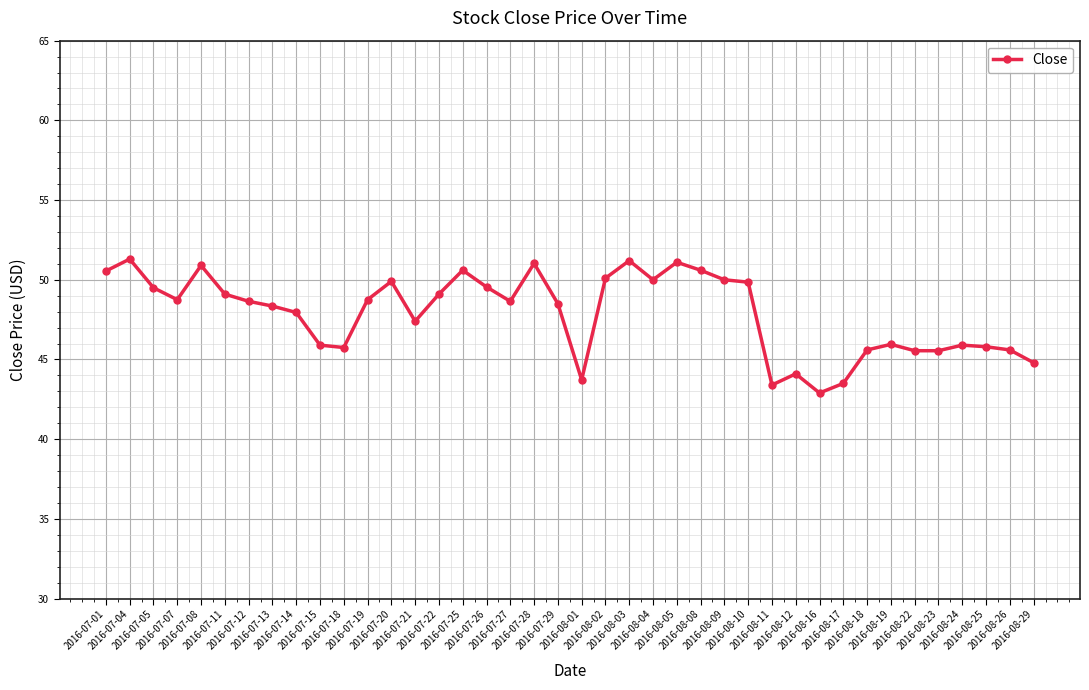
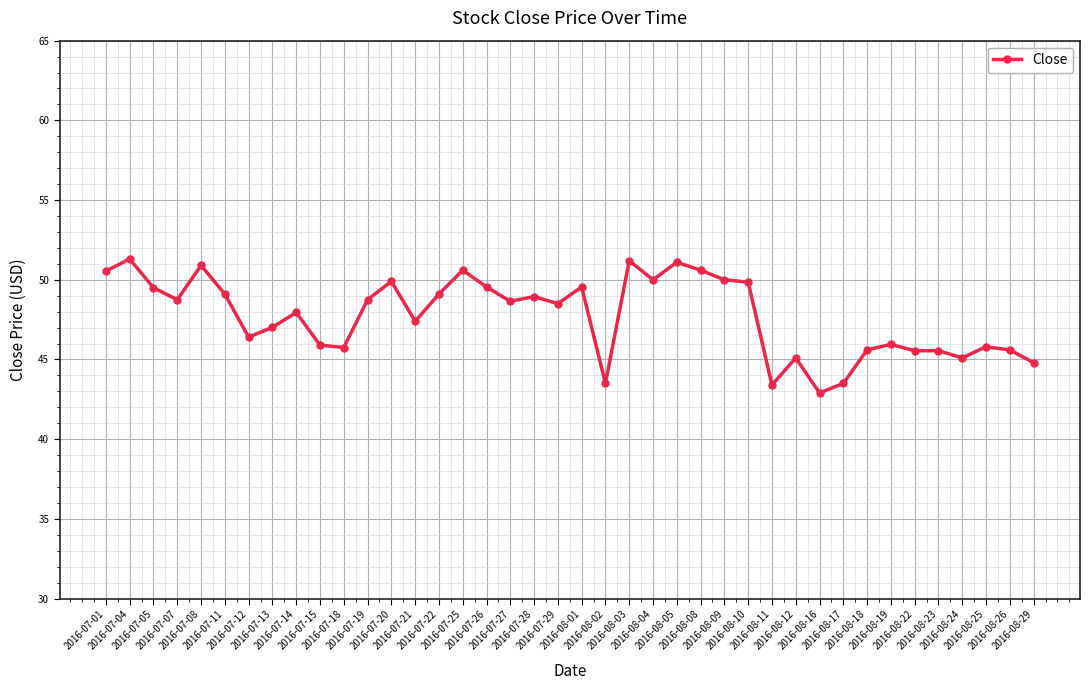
  {
    "2016-07-01": 50.6,
    "2016-07-04": 51.3,
    "2016-07-05": 49.5,
    "2016-07-07": 48.8,
    "2016-07-08": 50.9,
    "2016-07-11": 49.1,
-   "2016-07-12": 48.7,
-   "2016-07-13": 48.4,
+   "2016-07-12": 46.4,
+   "2016-07-13": 47.0,
    "2016-07-14": 48.0,
    "2016-07-15": 45.9,
    "2016-07-18": 45.8,
    "2016-07-19": 48.8,
    "2016-07-20": 49.9,
    "2016-07-21": 47.4,
    "2016-07-22": 49.1,
    "2016-07-25": 50.6,
    "2016-07-26": 49.6,
    "2016-07-27": 48.7,
-   "2016-07-28": 51.0,
+   "2016-07-28": 49.0,
    "2016-07-29": 48.5,
-   "2016-08-01": 43.7,
-   "2016-08-02": 50.1,
+   "2016-08-01": 49.6,
+   "2016-08-02": 43.5,
    "2016-08-03": 51.2,
    "2016-08-04": 50.0,
    "2016-08-05": 51.1,
    "2016-08-08": 50.6,
    "2016-08-09": 50.0,
    "2016-08-10": 49.9,
    "2016-08-11": 43.4,
-   "2016-08-12": 44.1,
+   "2016-08-12": 45.1,
    "2016-08-16": 42.9,
    "2016-08-17": 43.5,
    "2016-08-18": 45.6,
    "2016-08-19": 46.0,
    "2016-08-22": 45.6,
    "2016-08-23": 45.6,
-   "2016-08-24": 45.9,
+   "2016-08-24": 45.1,
    "2016-08-25": 45.8,
    "2016-08-26": 45.6,
    "2016-08-29": 44.8
  }
